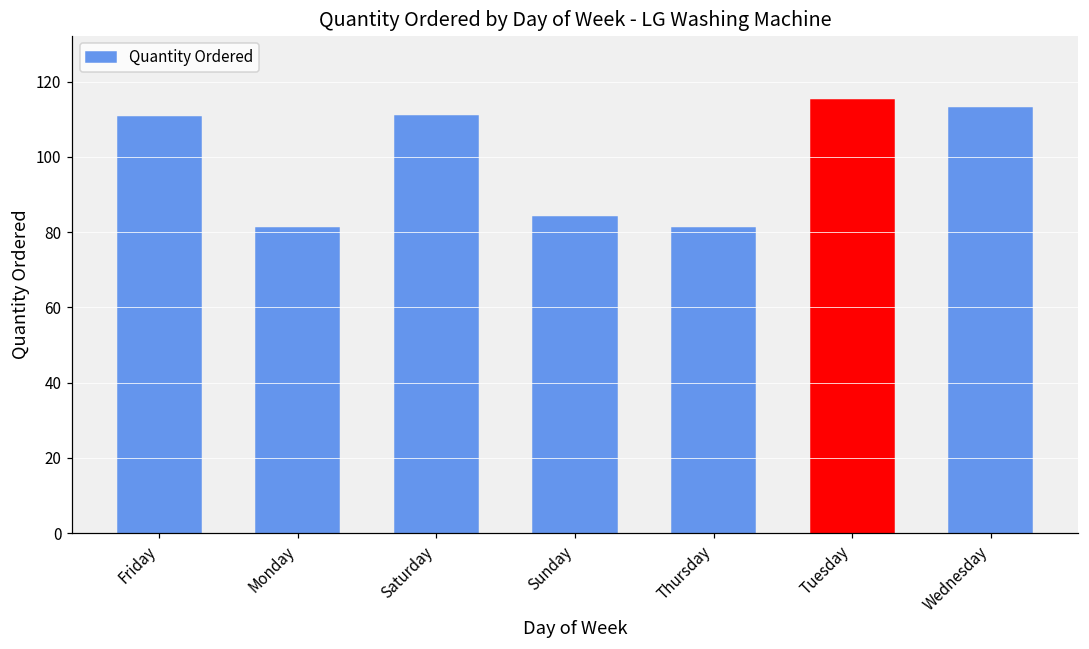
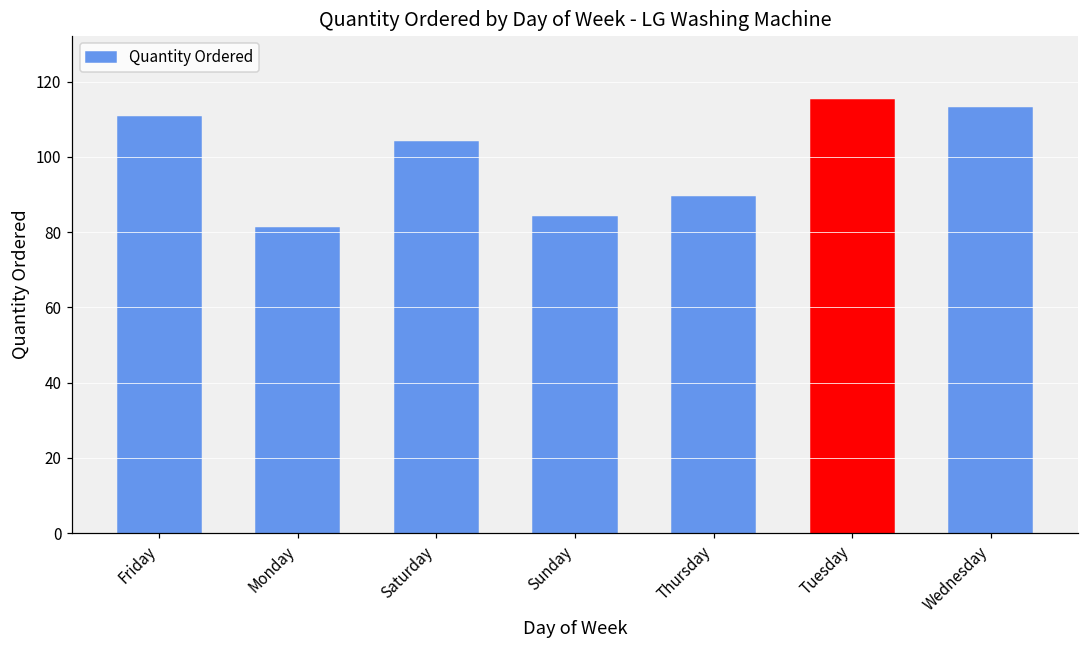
  {
    "Friday": 111,
    "Monday": 81,
-   "Saturday": 111,
+   "Saturday": 104,
    "Sunday": 84,
-   "Thursday": 81,
+   "Thursday": 89,
    "Tuesday": 115,
    "Wednesday": 113
  }
